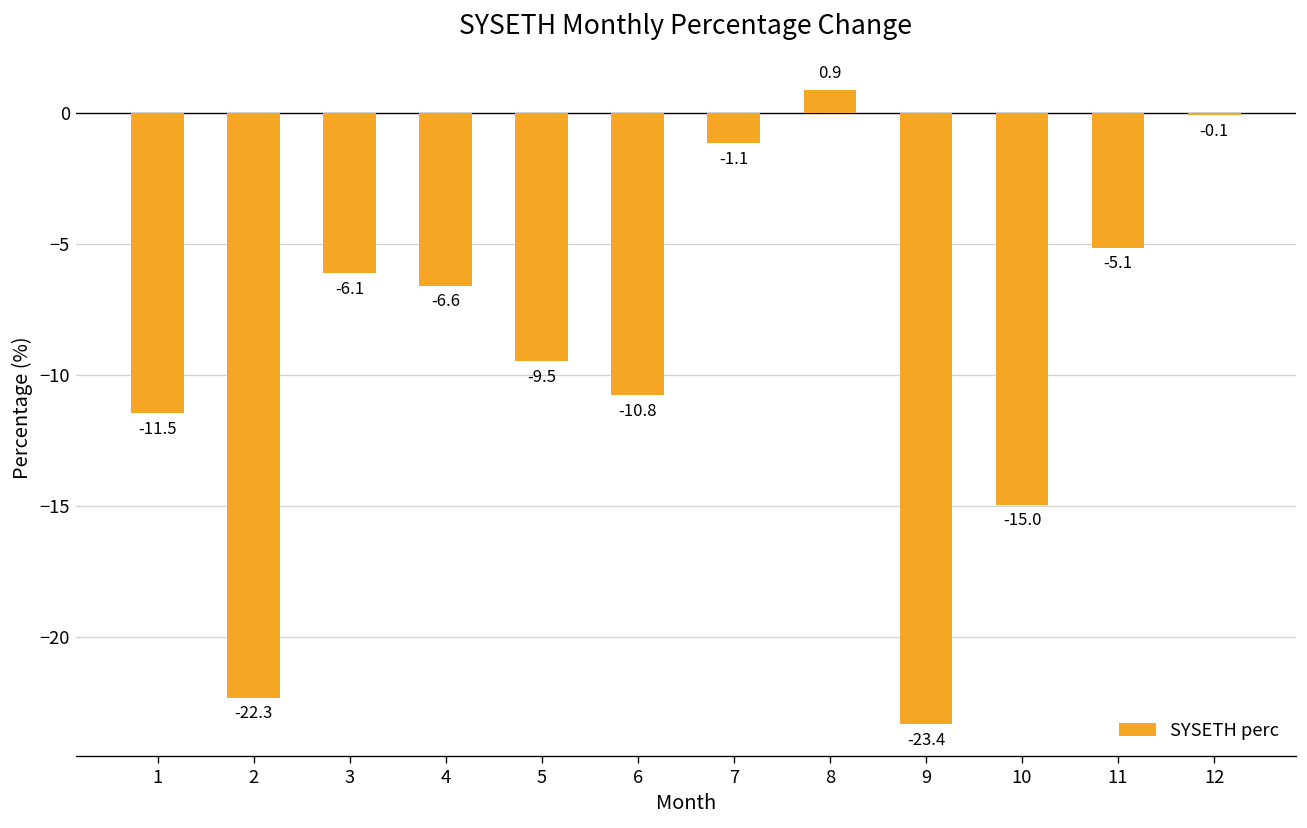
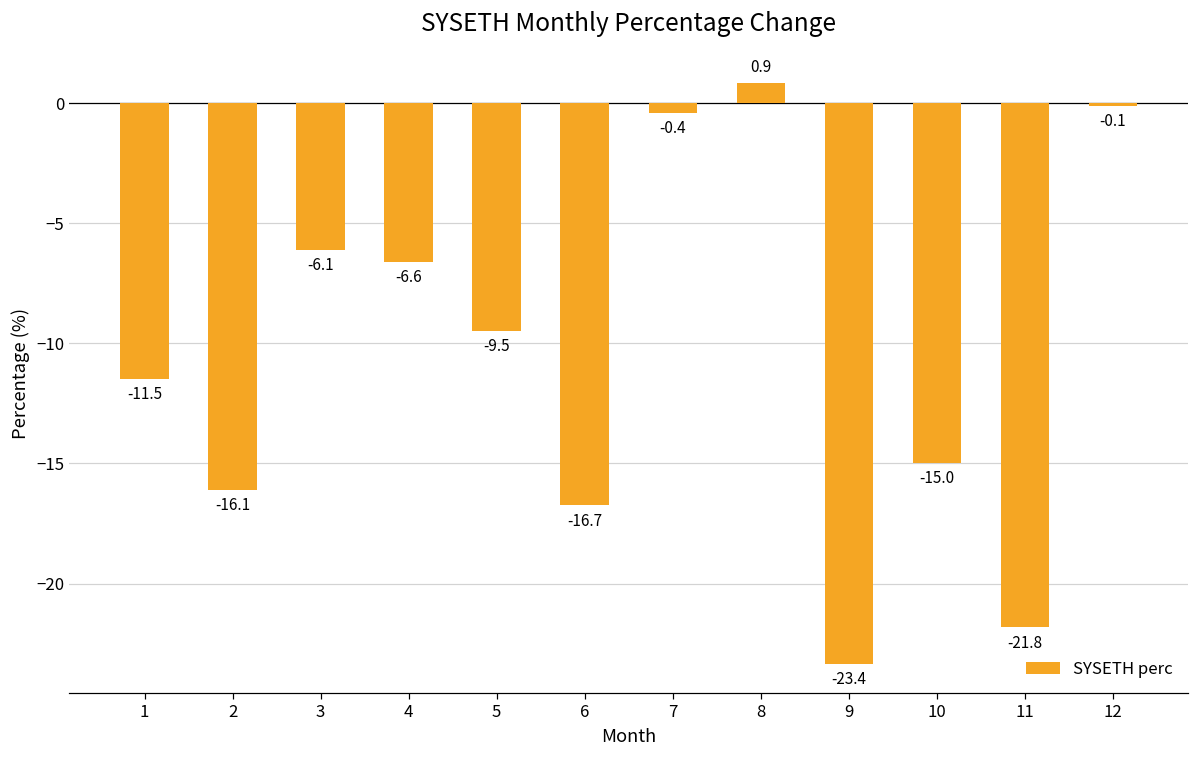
  {
    "1": -11.5,
-   "2": -22.3,
+   "2": -16.1,
    "3": -6.1,
    "4": -6.6,
    "5": -9.5,
-   "6": -10.8,
-   "7": -1.1,
+   "6": -16.7,
+   "7": -0.4,
    "8": 0.9,
    "9": -23.4,
    "10": -15.0,
-   "11": -5.1,
+   "11": -21.8,
    "12": -0.1
  }
